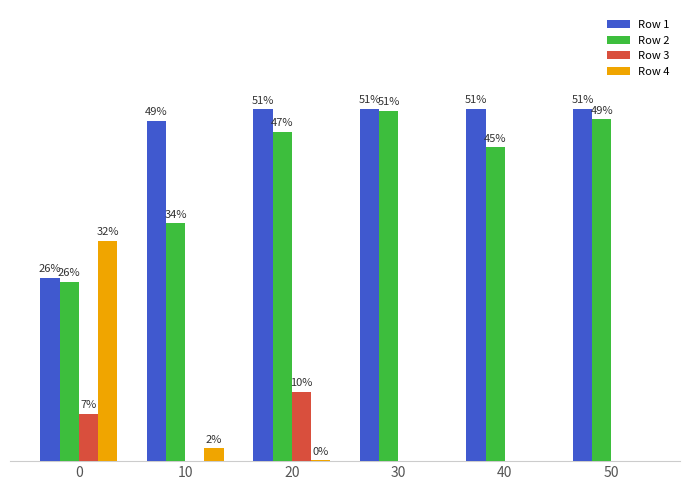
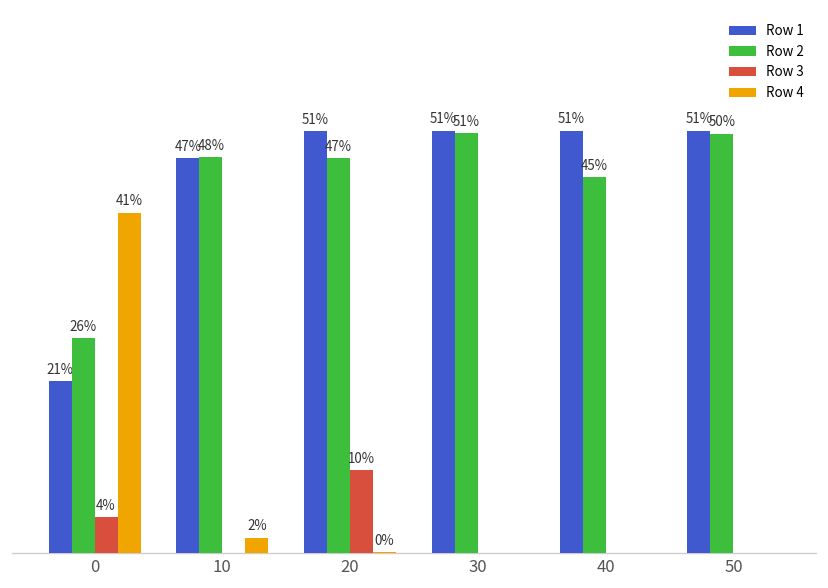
  {
    "Row 1": {
-     "0": "26%",
-     "10": "49%",
+     "0": "21%",
+     "10": "47%",
      "20": "51%",
      "30": "51%",
      "40": "51%",
      "50": "51%"
    },
    "Row 2": {
      "0": "26%",
-     "10": "34%",
+     "10": "48%",
      "20": "47%",
      "30": "51%",
      "40": "45%",
-     "50": "49%"
+     "50": "50%"
    },
    "Row 3": {
-     "0": "7%",
+     "0": "4%",
      "20": "10%"
    },
    "Row 4": {
-     "0": "32%",
+     "0": "41%",
      "10": "2%",
      "20": "0%"
    }
  }
